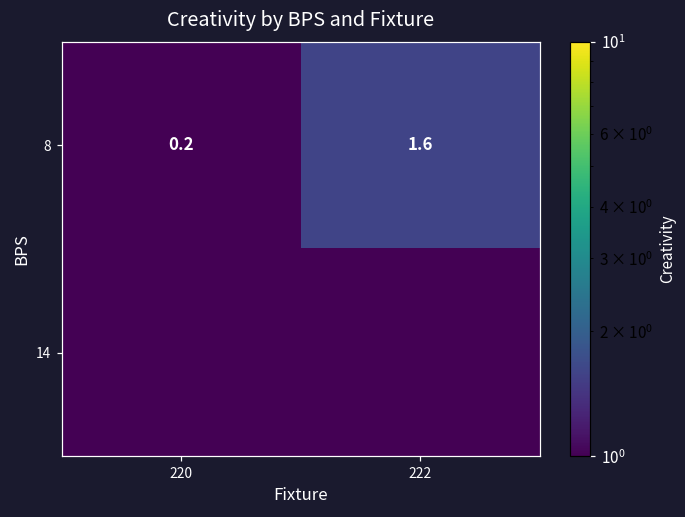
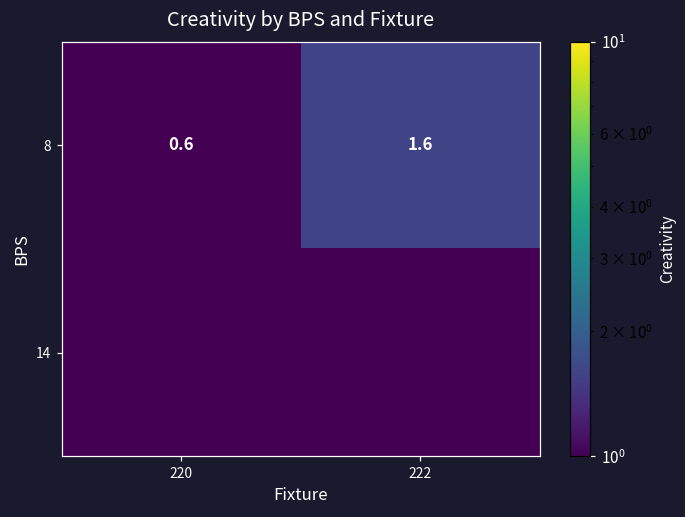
  {
    "8": {
-     "220": 0.2,
+     "220": 0.6,
      "222": 1.6
    }
  }
